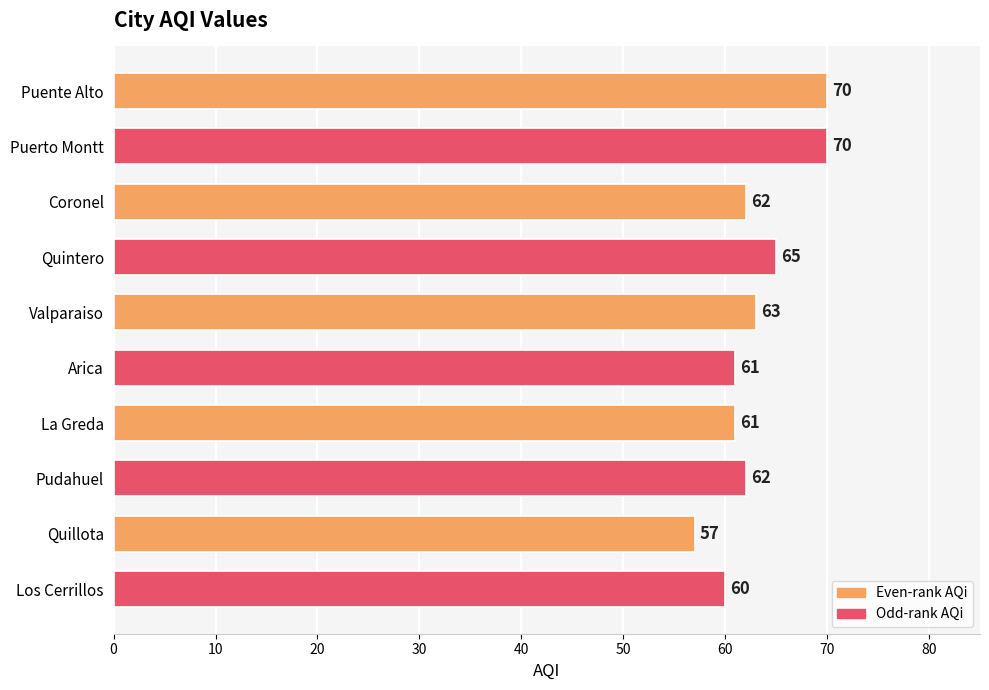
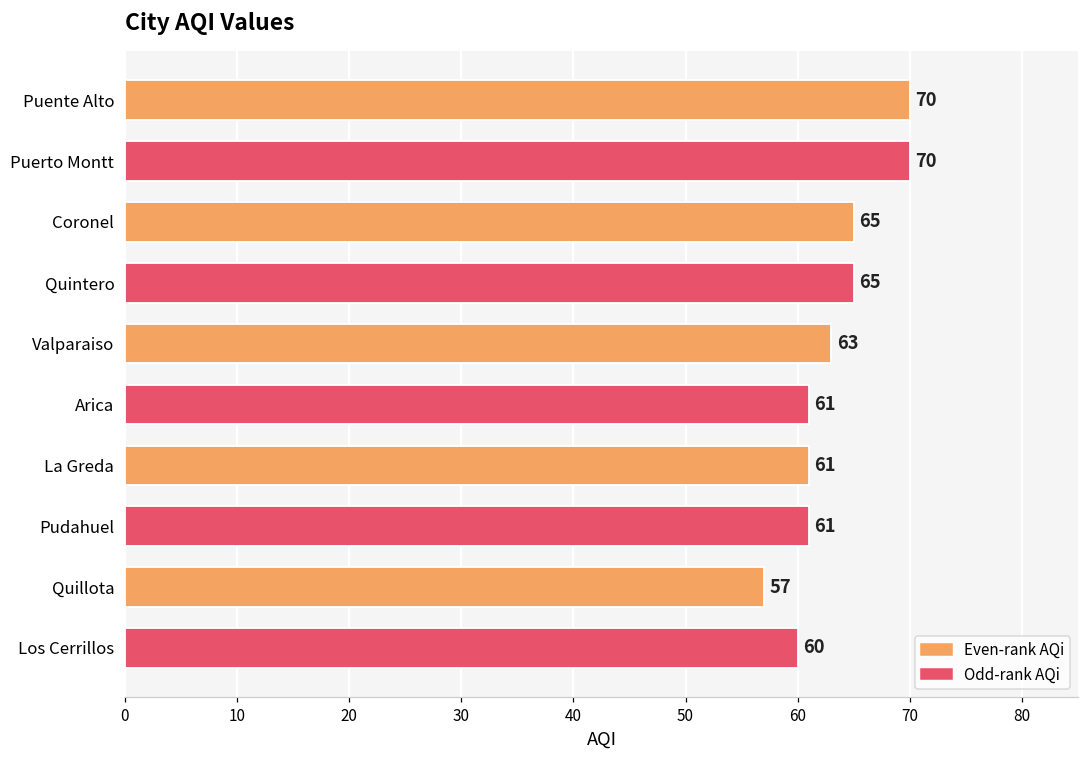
  {
    "Puente Alto": 70,
    "Puerto Montt": 70,
-   "Coronel": 62,
+   "Coronel": 65,
    "Quintero": 65,
    "Valparaiso": 63,
    "Arica": 61,
    "La Greda": 61,
-   "Pudahuel": 62,
+   "Pudahuel": 61,
    "Quillota": 57,
    "Los Cerrillos": 60
  }
